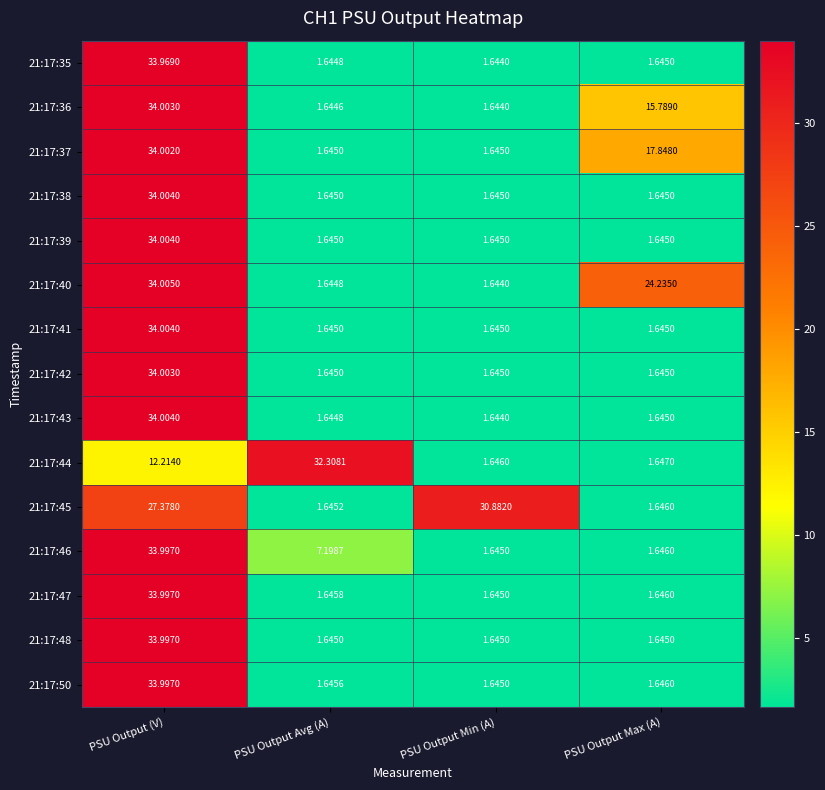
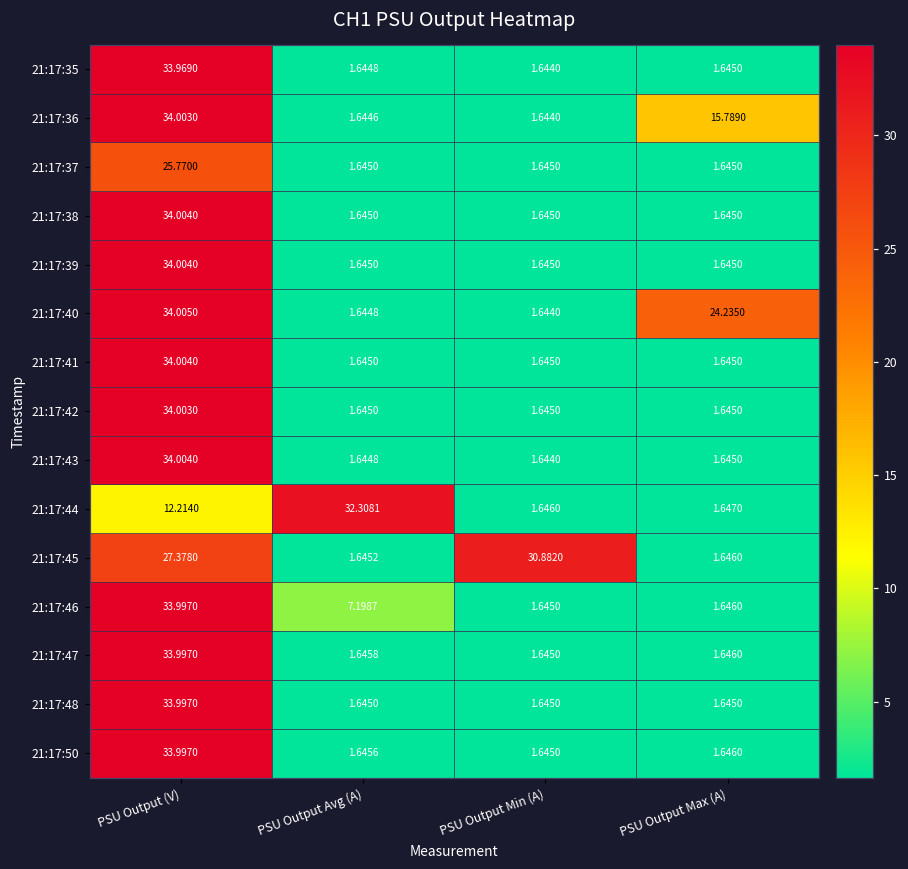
  {
    "21:17:35": {
      "PSU Output (V)": 33.9690,
      "PSU Output Avg (A)": 1.6448,
      "PSU Output Min (A)": 1.6440,
      "PSU Output Max (A)": 1.6450
    },
    "21:17:36": {
      "PSU Output (V)": 34.0030,
      "PSU Output Avg (A)": 1.6446,
      "PSU Output Min (A)": 1.6440,
      "PSU Output Max (A)": 15.7890
    },
    "21:17:37": {
-     "PSU Output (V)": 34.0020,
+     "PSU Output (V)": 25.7700,
      "PSU Output Avg (A)": 1.6450,
      "PSU Output Min (A)": 1.6450,
-     "PSU Output Max (A)": 17.8480
+     "PSU Output Max (A)": 1.6450
    },
    "21:17:38": {
      "PSU Output (V)": 34.0040,
      "PSU Output Avg (A)": 1.6450,
      "PSU Output Min (A)": 1.6450,
      "PSU Output Max (A)": 1.6450
    },
    "21:17:39": {
      "PSU Output (V)": 34.0040,
      "PSU Output Avg (A)": 1.6450,
      "PSU Output Min (A)": 1.6450,
      "PSU Output Max (A)": 1.6450
    },
    "21:17:40": {
      "PSU Output (V)": 34.0050,
      "PSU Output Avg (A)": 1.6448,
      "PSU Output Min (A)": 1.6440,
      "PSU Output Max (A)": 24.2350
    },
    "21:17:41": {
      "PSU Output (V)": 34.0040,
      "PSU Output Avg (A)": 1.6450,
      "PSU Output Min (A)": 1.6450,
      "PSU Output Max (A)": 1.6450
    },
    "21:17:42": {
      "PSU Output (V)": 34.0030,
      "PSU Output Avg (A)": 1.6450,
      "PSU Output Min (A)": 1.6450,
      "PSU Output Max (A)": 1.6450
    },
    "21:17:43": {
      "PSU Output (V)": 34.0040,
      "PSU Output Avg (A)": 1.6448,
      "PSU Output Min (A)": 1.6440,
      "PSU Output Max (A)": 1.6450
    },
    "21:17:44": {
      "PSU Output (V)": 12.2140,
      "PSU Output Avg (A)": 32.3081,
      "PSU Output Min (A)": 1.6460,
      "PSU Output Max (A)": 1.6470
    },
    "21:17:45": {
      "PSU Output (V)": 27.3780,
      "PSU Output Avg (A)": 1.6452,
      "PSU Output Min (A)": 30.8820,
      "PSU Output Max (A)": 1.6460
    },
    "21:17:46": {
      "PSU Output (V)": 33.9970,
      "PSU Output Avg (A)": 7.1987,
      "PSU Output Min (A)": 1.6450,
      "PSU Output Max (A)": 1.6460
    },
    "21:17:47": {
      "PSU Output (V)": 33.9970,
      "PSU Output Avg (A)": 1.6458,
      "PSU Output Min (A)": 1.6450,
      "PSU Output Max (A)": 1.6460
    },
    "21:17:48": {
      "PSU Output (V)": 33.9970,
      "PSU Output Avg (A)": 1.6450,
      "PSU Output Min (A)": 1.6450,
      "PSU Output Max (A)": 1.6450
    },
    "21:17:50": {
      "PSU Output (V)": 33.9970,
      "PSU Output Avg (A)": 1.6456,
      "PSU Output Min (A)": 1.6450,
      "PSU Output Max (A)": 1.6460
    }
  }
